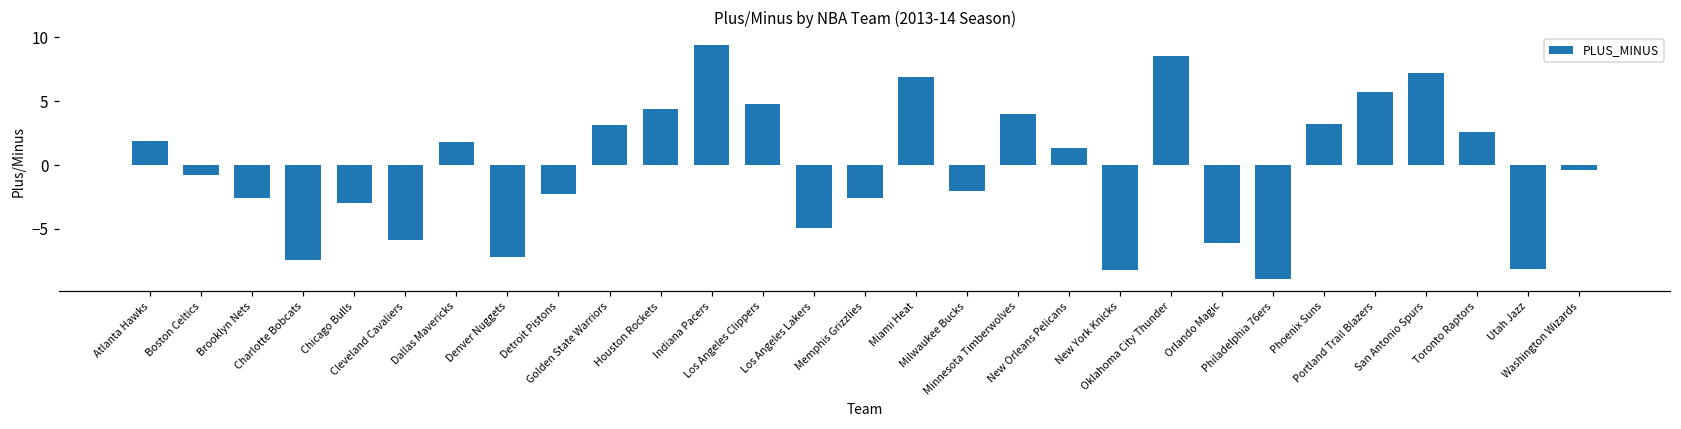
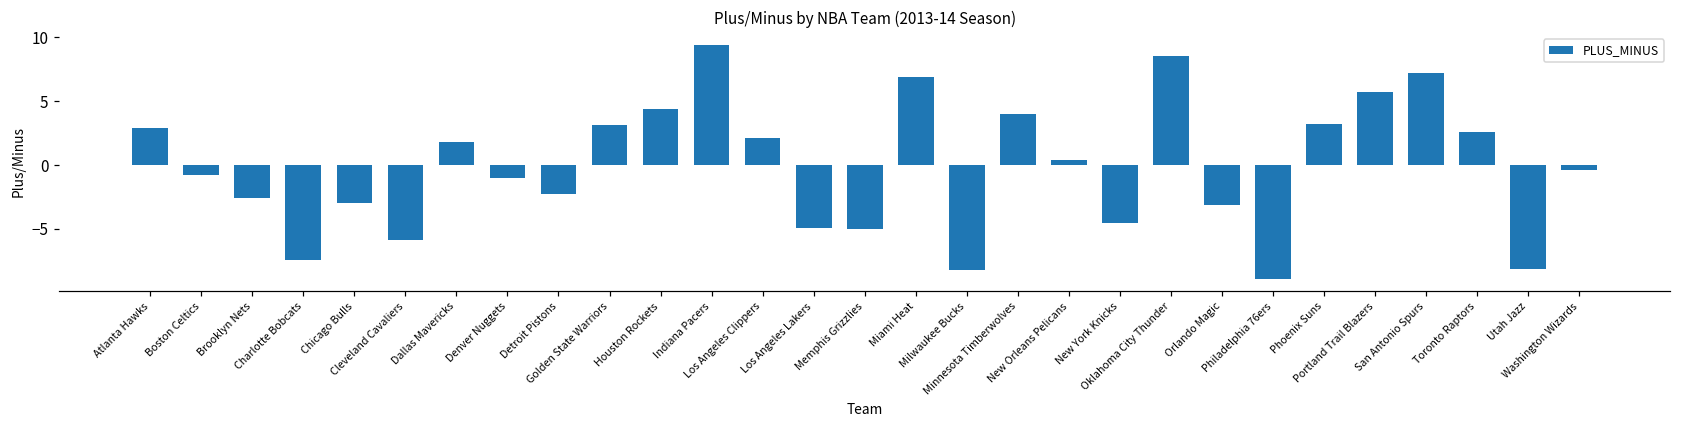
  {
-   "Atlanta Hawks": 1.9,
+   "Atlanta Hawks": 2.9,
    "Boston Celtics": -0.8,
    "Brooklyn Nets": -2.6,
    "Charlotte Bobcats": -7.4,
    "Chicago Bulls": -3.0,
    "Cleveland Cavaliers": -5.9,
    "Dallas Mavericks": 1.8,
-   "Denver Nuggets": -7.2,
+   "Denver Nuggets": -1.0,
    "Detroit Pistons": -2.3,
    "Golden State Warriors": 3.1,
    "Houston Rockets": 4.4,
    "Indiana Pacers": 9.4,
-   "Los Angeles Clippers": 4.8,
+   "Los Angeles Clippers": 2.1,
    "Los Angeles Lakers": -4.9,
-   "Memphis Grizzlies": -2.6,
+   "Memphis Grizzlies": -5.0,
    "Miami Heat": 6.9,
-   "Milwaukee Bucks": -2.0,
+   "Milwaukee Bucks": -8.2,
    "Minnesota Timberwolves": 4.0,
-   "New Orleans Pelicans": 1.3,
-   "New York Knicks": -8.2,
+   "New Orleans Pelicans": 0.4,
+   "New York Knicks": -4.5,
    "Oklahoma City Thunder": 8.5,
-   "Orlando Magic": -6.1,
+   "Orlando Magic": -3.1,
    "Philadelphia 76ers": -8.9,
    "Phoenix Suns": 3.2,
    "Portland Trail Blazers": 5.7,
    "San Antonio Spurs": 7.2,
    "Toronto Raptors": 2.6,
    "Utah Jazz": -8.1,
    "Washington Wizards": -0.4
  }
